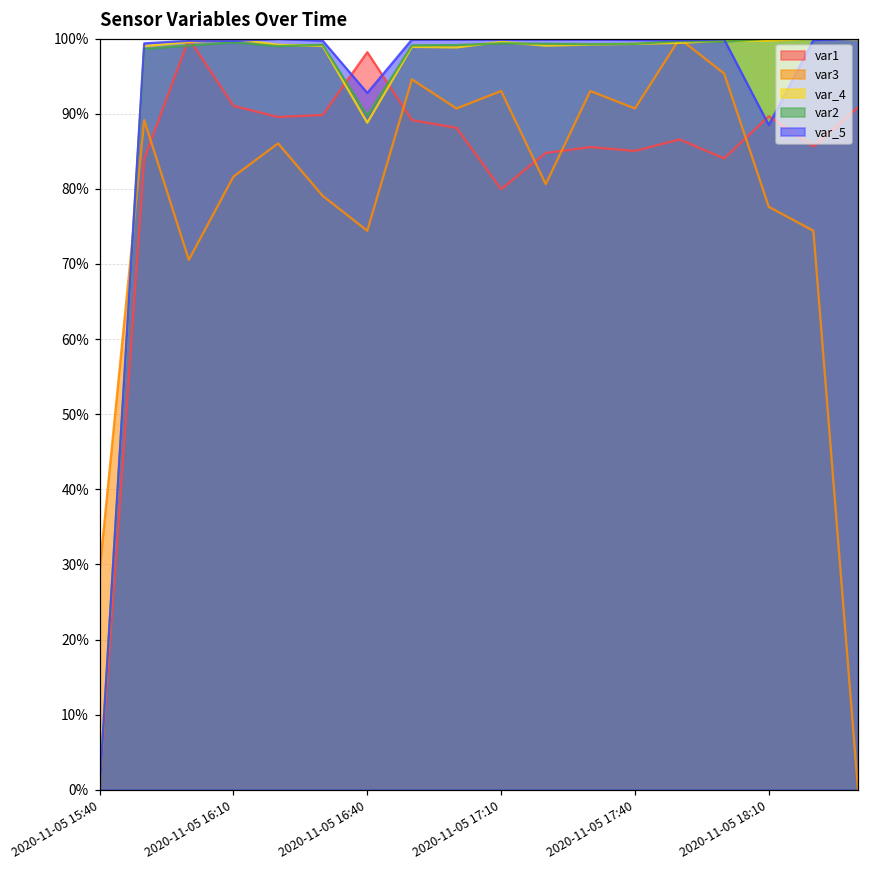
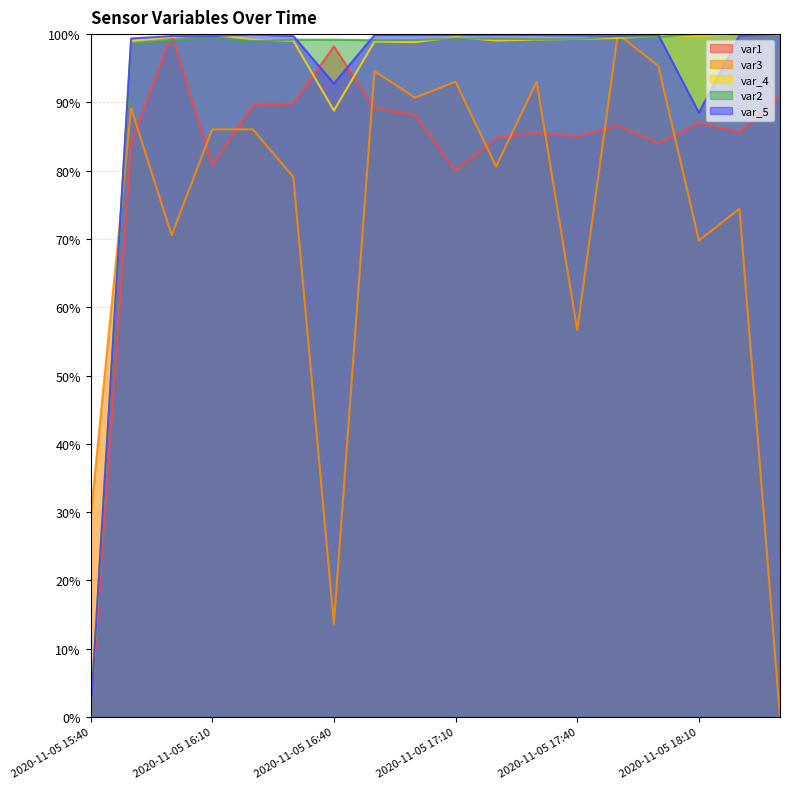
  {
    "var1": {
-     "2020-11-05 16:10": "91%",
+     "2020-11-05 16:10": "81%",
      "2020-11-05 16:40": "98%",
      "2020-11-05 17:10": "80%",
      "2020-11-05 17:40": "85%",
-     "2020-11-05 18:10": "90%"
+     "2020-11-05 18:10": "87%"
    },
    "var3": {
      "2020-11-05 15:40": "29%",
-     "2020-11-05 16:10": "82%",
-     "2020-11-05 16:40": "74%",
+     "2020-11-05 16:10": "86%",
+     "2020-11-05 16:40": "14%",
      "2020-11-05 17:10": "93%",
-     "2020-11-05 17:40": "91%",
-     "2020-11-05 18:10": "78%"
+     "2020-11-05 17:40": "57%",
+     "2020-11-05 18:10": "70%"
    },
    "var_4": {
      "2020-11-05 16:40": "89%"
    },
    "var2": {
-     "2020-11-05 16:40": "90%"
+     "2020-11-05 16:40": "99%"
    },
    "var_5": {
      "2020-11-05 16:40": "93%",
      "2020-11-05 17:40": "100%",
      "2020-11-05 18:10": "88%"
    }
  }
